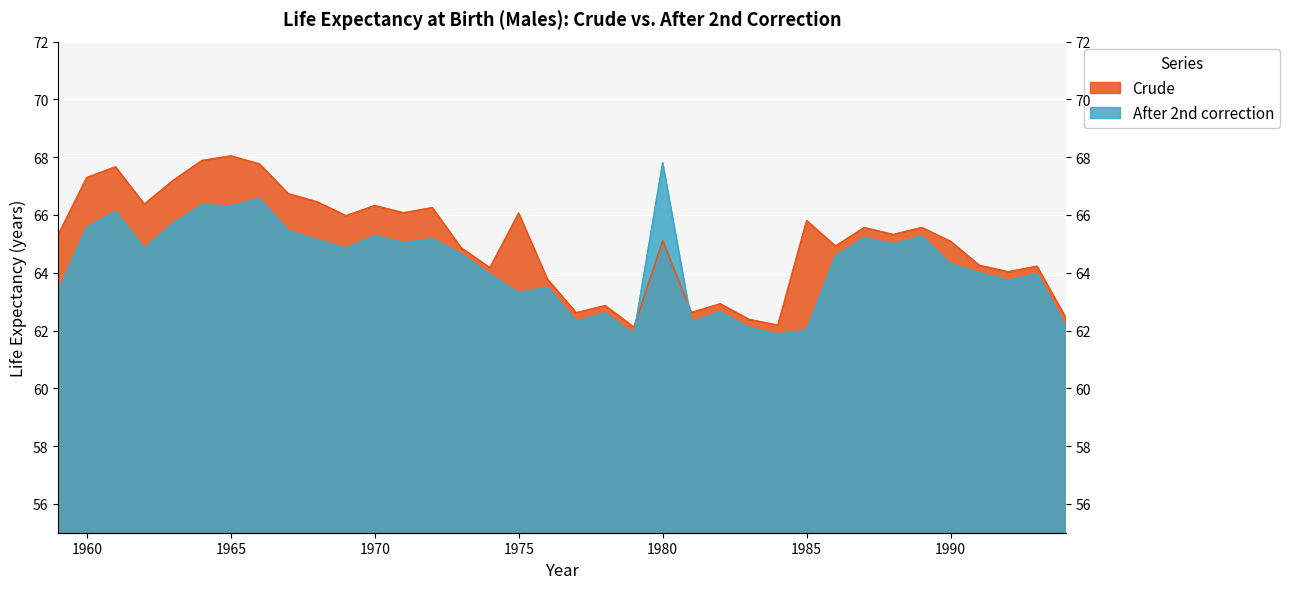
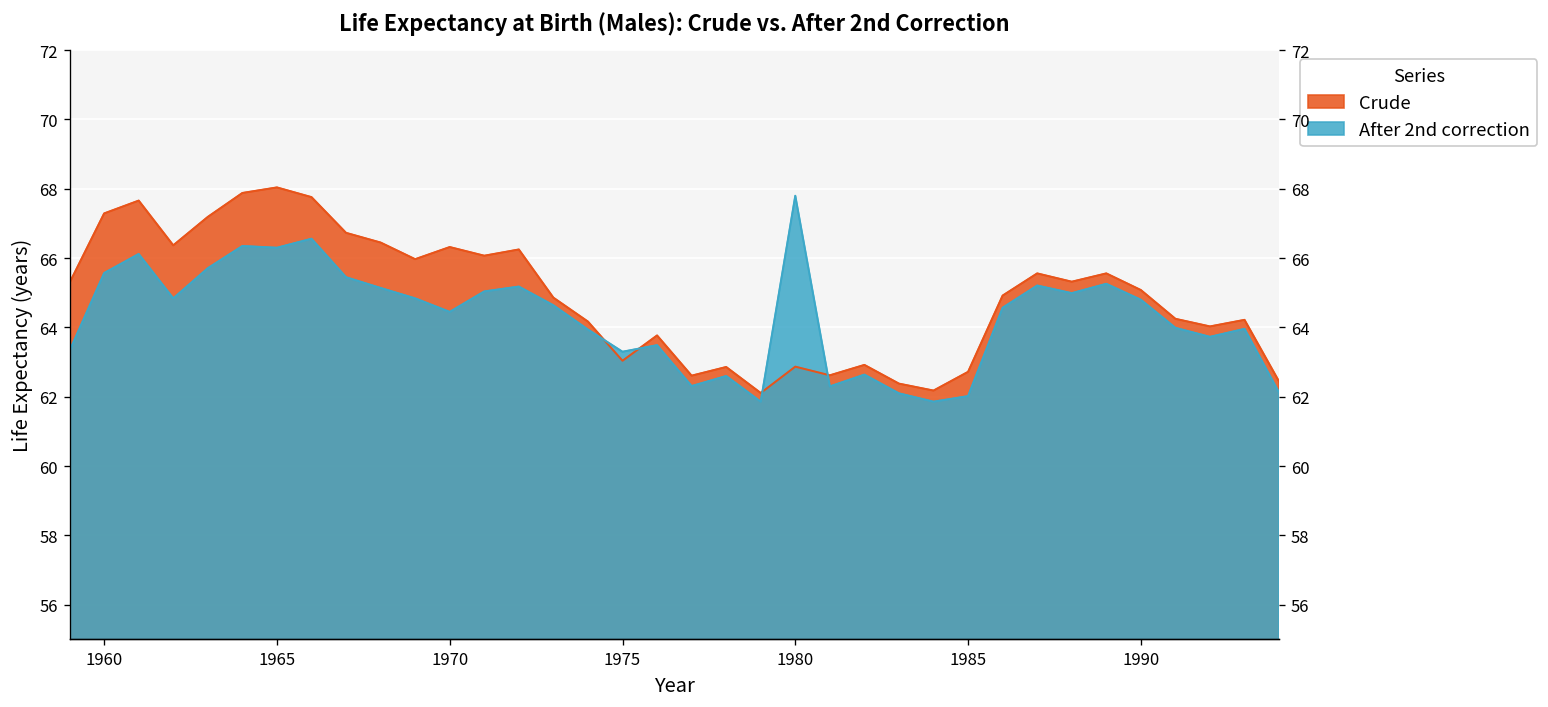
  {
    "Crude": {
      "1960": 67.3,
      "1965": 68.0,
      "1970": 66.3,
-     "1975": 66.1,
-     "1980": 65.1,
-     "1985": 65.8,
+     "1975": 63.0,
+     "1980": 62.9,
+     "1985": 62.7,
      "1990": 65.1
    },
    "After 2nd correction": {
      "1960": 65.6,
      "1965": 66.3,
-     "1970": 65.3,
+     "1970": 64.5,
      "1975": 63.3,
      "1980": 67.8,
      "1985": 62.0,
-     "1990": 64.3
+     "1990": 64.8
    }
  }
